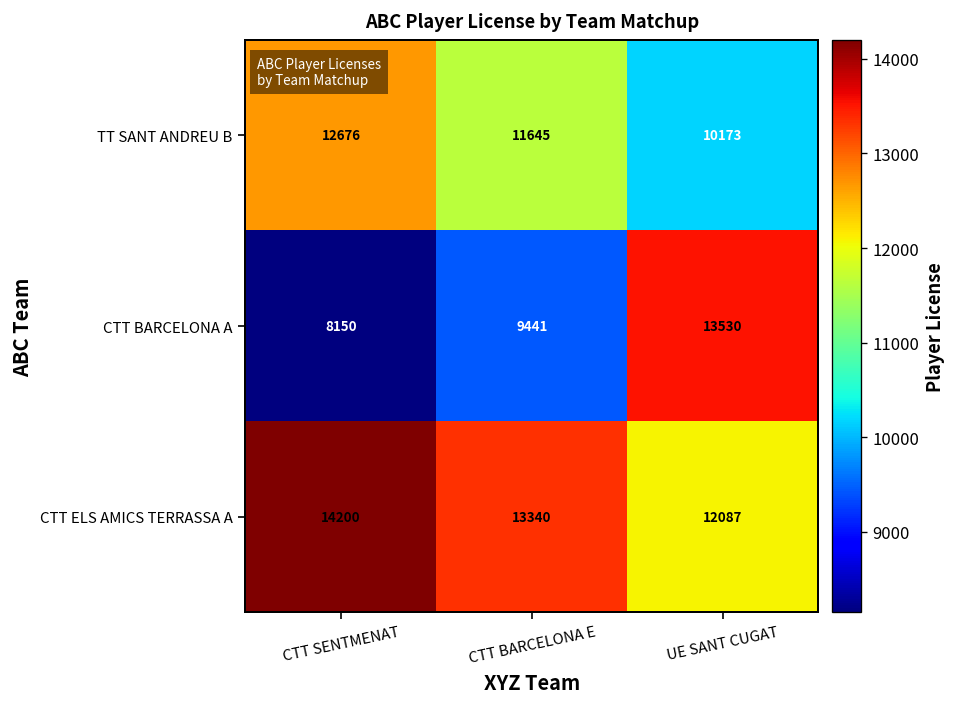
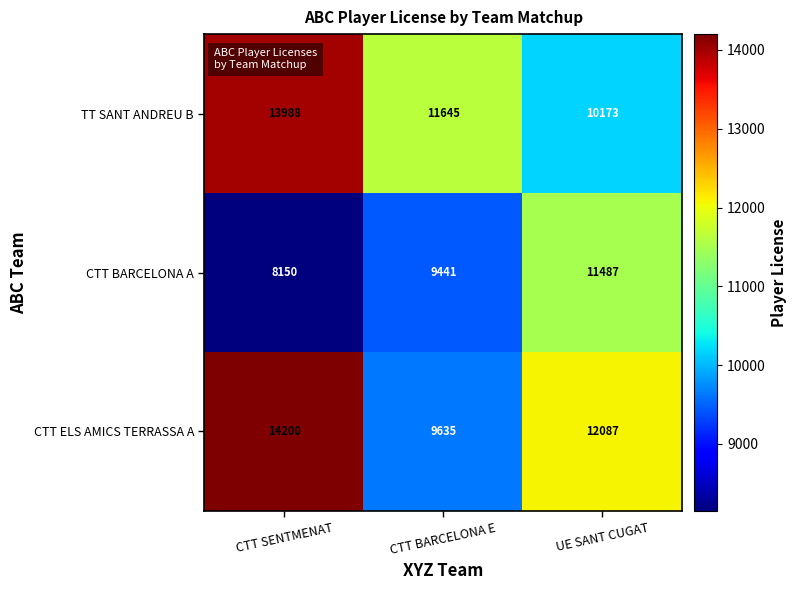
  {
    "TT SANT ANDREU B": {
-     "CTT SENTMENAT": 12676,
+     "CTT SENTMENAT": 13988,
      "CTT BARCELONA E": 11645,
      "UE SANT CUGAT": 10173
    },
    "CTT BARCELONA A": {
      "CTT SENTMENAT": 8150,
      "CTT BARCELONA E": 9441,
-     "UE SANT CUGAT": 13530
+     "UE SANT CUGAT": 11487
    },
    "CTT ELS AMICS TERRASSA A": {
      "CTT SENTMENAT": 14200,
-     "CTT BARCELONA E": 13340,
+     "CTT BARCELONA E": 9635,
      "UE SANT CUGAT": 12087
    }
  }
